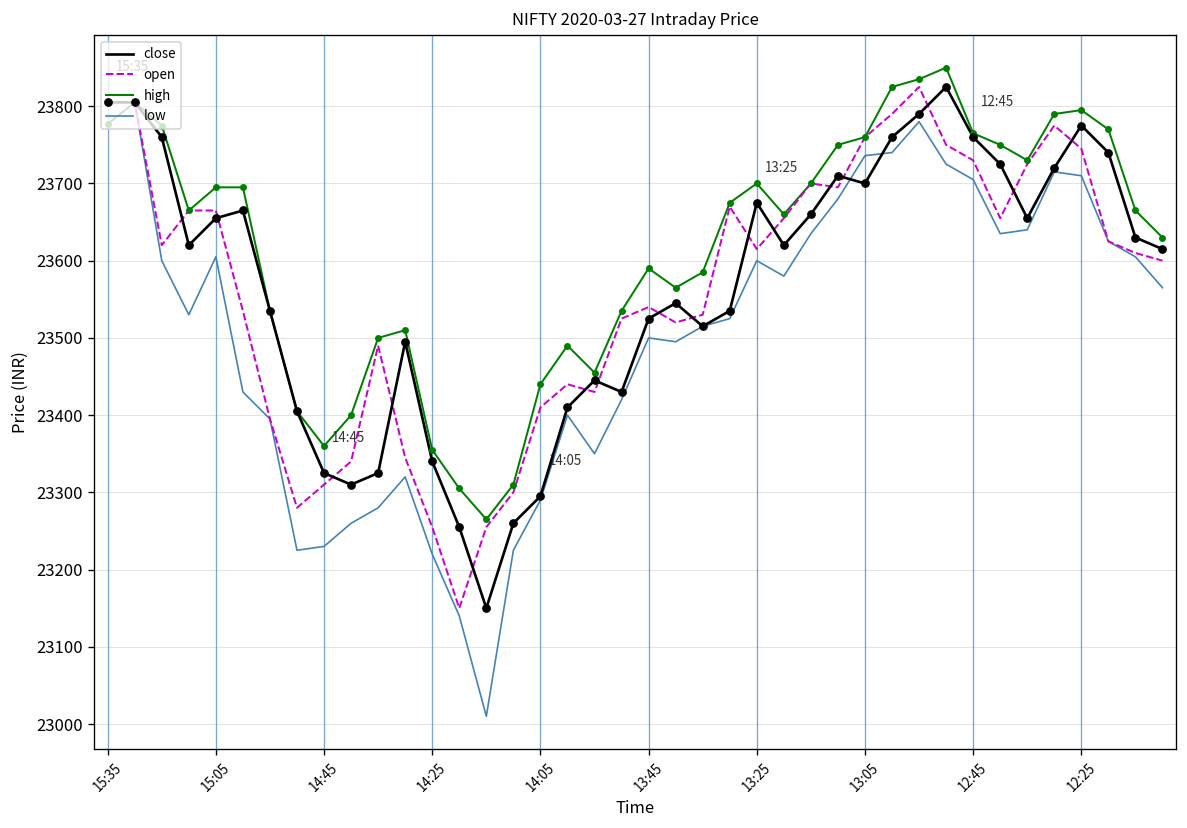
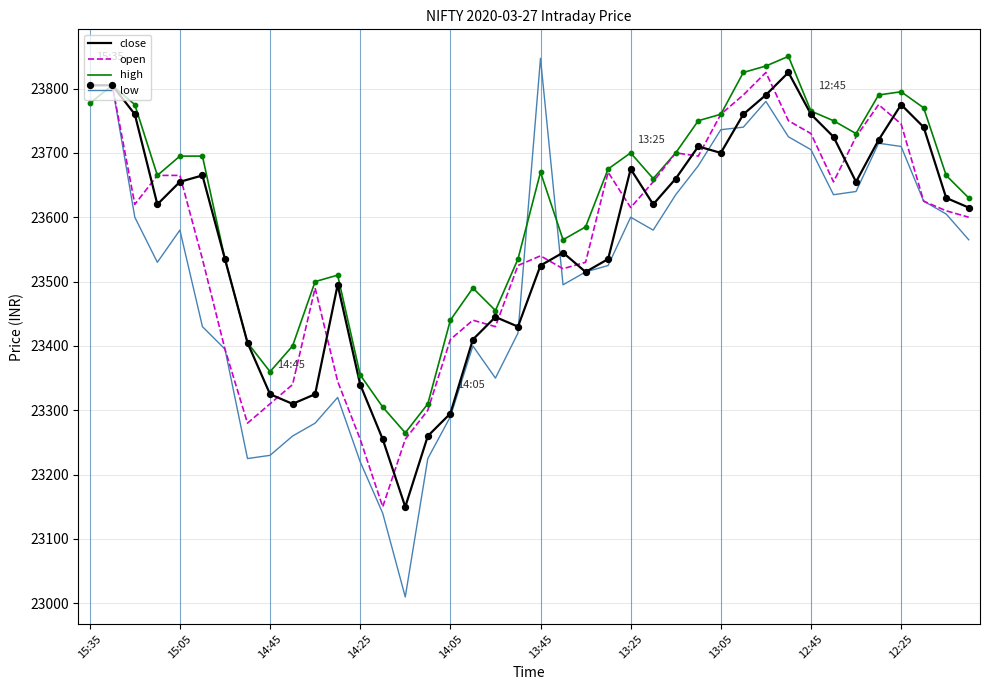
  {
    "close": {
      "15:05": 23660,
      "14:45": 23330,
      "14:25": 23340,
      "14:05": 23300,
      "13:45": 23530,
      "13:25": 23680,
      "13:05": 23700,
      "12:45": 23760,
      "12:25": 23780
    },
    "open": {
      "15:05": 23670,
      "14:45": 23310,
      "14:25": 23260,
      "14:05": 23410,
      "13:45": 23540,
      "13:25": 23620,
      "12:45": 23730,
      "12:25": 23750
    },
    "high": {
      "15:35": 23780,
      "15:05": 23700,
      "14:25": 23360,
      "14:05": 23440,
-     "13:45": 23590,
+     "13:45": 23670,
      "12:25": 23800
    },
    "low": {
-     "15:05": 23610,
+     "15:05": 23580,
      "14:45": 23230,
      "14:25": 23220,
      "14:05": 23290,
-     "13:45": 23500,
+     "13:45": 23850,
      "13:25": 23600,
      "13:05": 23740,
      "12:45": 23710,
      "12:25": 23710
    }
  }
